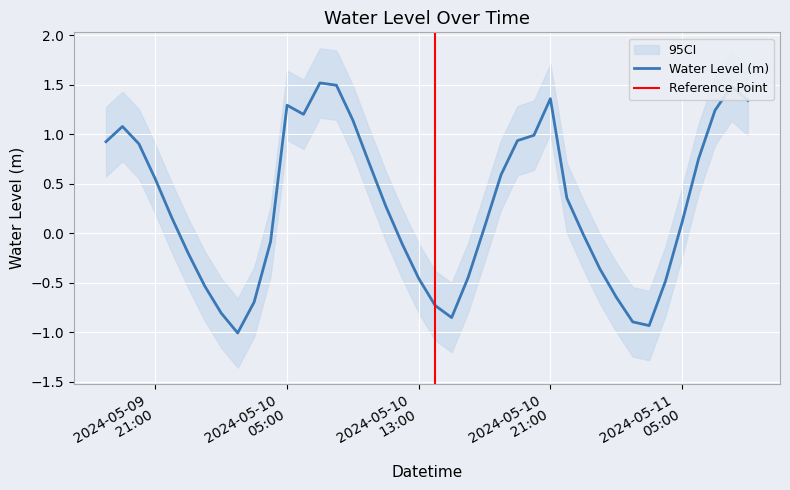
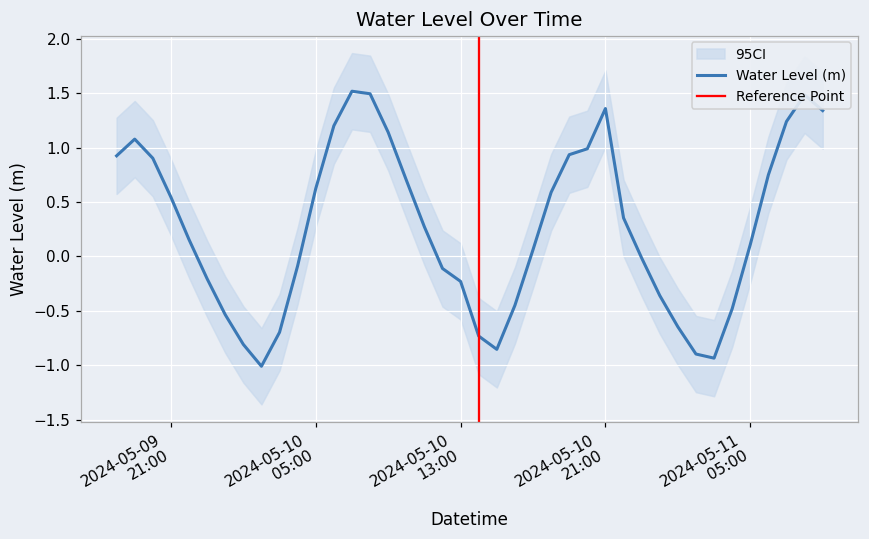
  {
    "Water Level (m)": {
      "2024-05-09 21:00": 0.5,
-     "2024-05-10 05:00": 1.3,
-     "2024-05-10 13:00": -0.5,
+     "2024-05-10 05:00": 0.6,
+     "2024-05-10 13:00": -0.2,
      "2024-05-10 21:00": 1.4,
      "2024-05-11 05:00": 0.1
    }
  }
